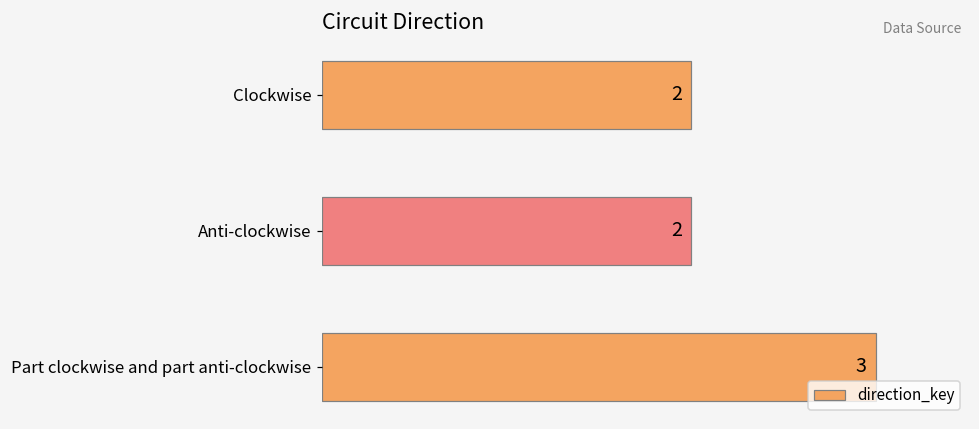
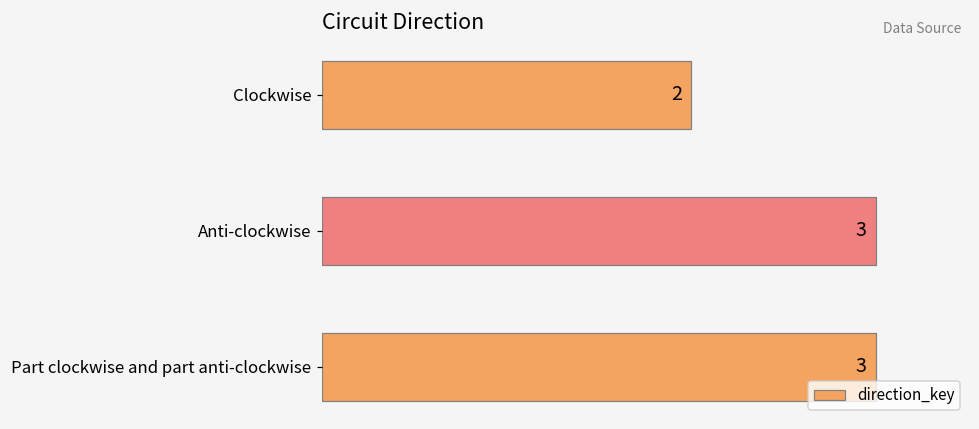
  {
    "Clockwise": 2,
-   "Anti-clockwise": 2,
+   "Anti-clockwise": 3,
    "Part clockwise and part anti-clockwise": 3
  }
